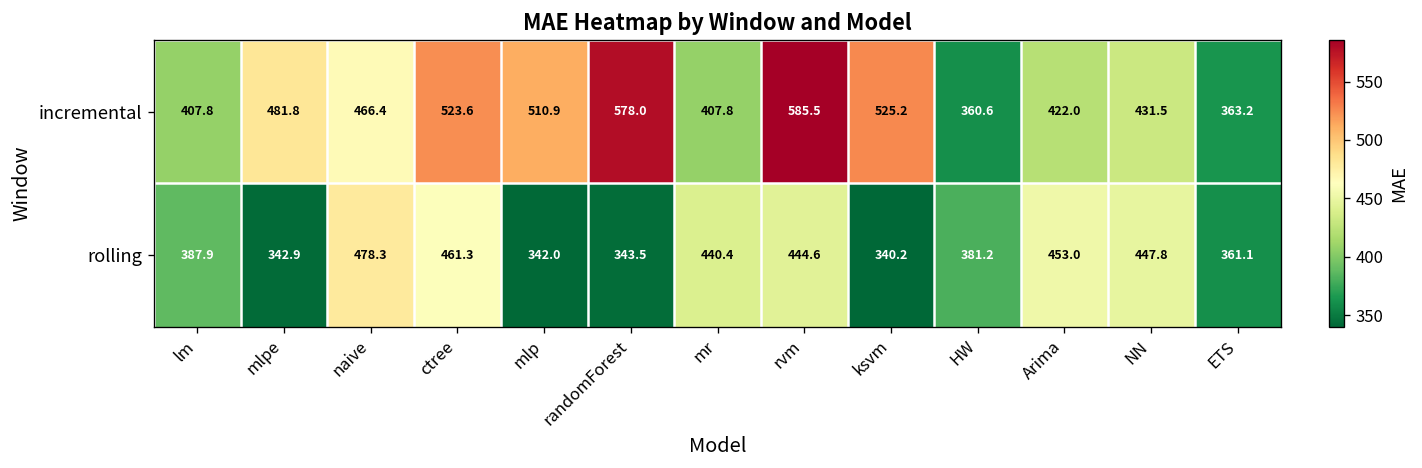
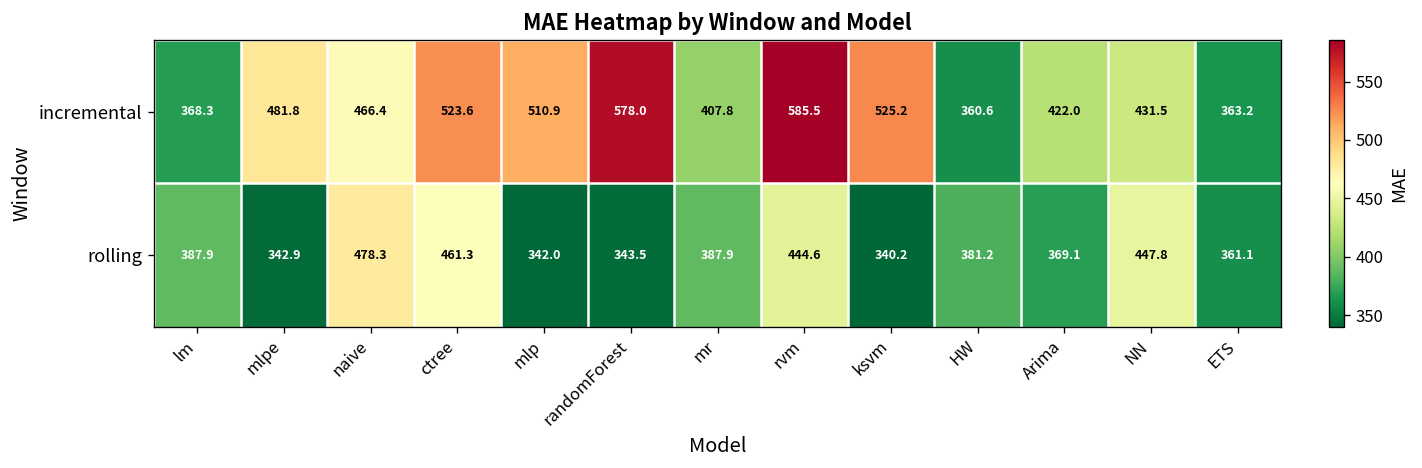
  {
    "incremental": {
-     "lm": 407.8,
+     "lm": 368.3,
      "mlpe": 481.8,
      "naive": 466.4,
      "ctree": 523.6,
      "mlp": 510.9,
      "randomForest": 578.0,
      "mr": 407.8,
      "rvm": 585.5,
      "ksvm": 525.2,
      "HW": 360.6,
      "Arima": 422.0,
      "NN": 431.5,
      "ETS": 363.2
    },
    "rolling": {
      "lm": 387.9,
      "mlpe": 342.9,
      "naive": 478.3,
      "ctree": 461.3,
      "mlp": 342.0,
      "randomForest": 343.5,
-     "mr": 440.4,
+     "mr": 387.9,
      "rvm": 444.6,
      "ksvm": 340.2,
      "HW": 381.2,
-     "Arima": 453.0,
+     "Arima": 369.1,
      "NN": 447.8,
      "ETS": 361.1
    }
  }
